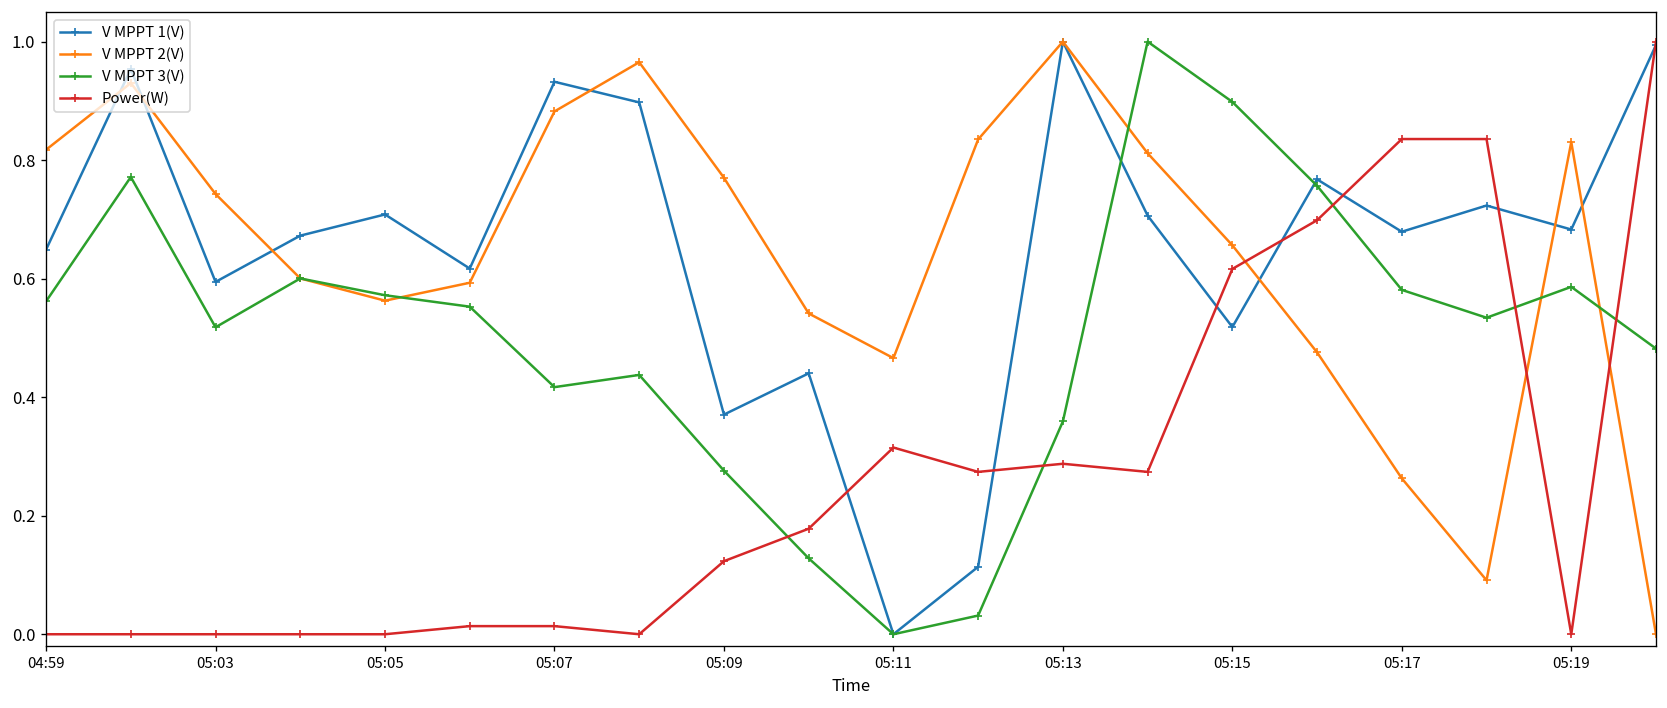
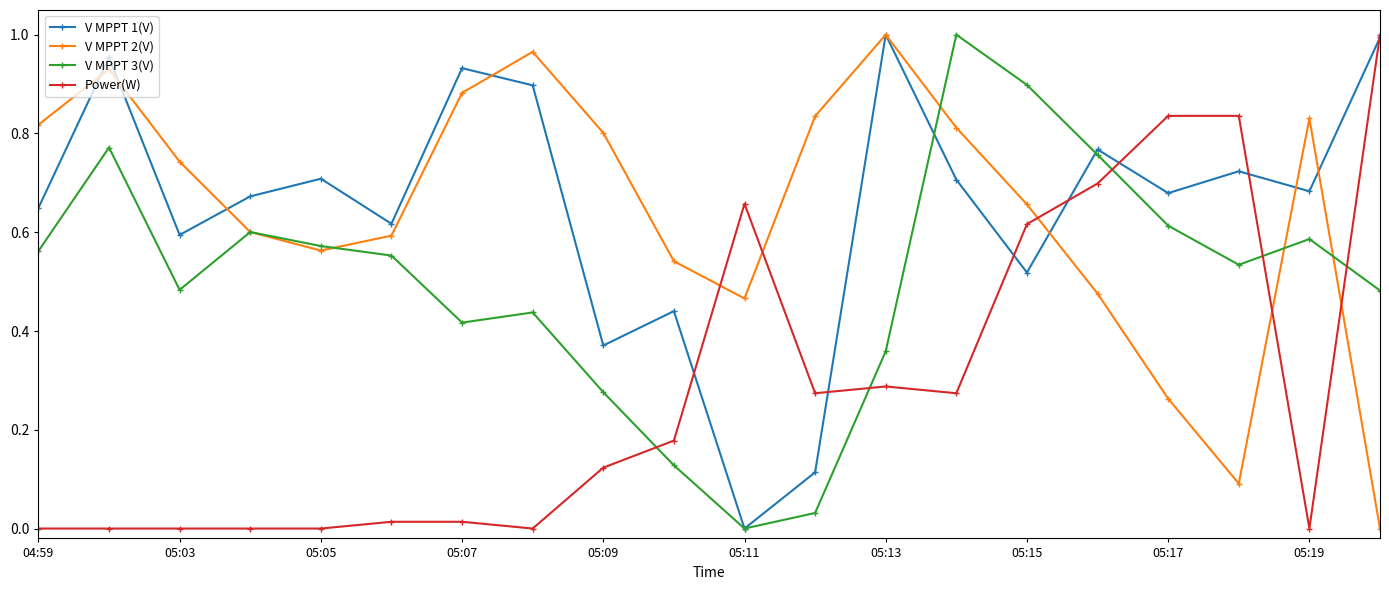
  {
    "V MPPT 1(V)": {
      "04:59": 0.65,
      "05:03": 0.59,
      "05:05": 0.71,
      "05:07": 0.93,
      "05:09": 0.37,
      "05:15": 0.52,
      "05:17": 0.68,
      "05:19": 0.68
    },
    "V MPPT 2(V)": {
      "04:59": 0.82,
      "05:03": 0.74,
      "05:05": 0.56,
      "05:07": 0.88,
-     "05:09": 0.77,
+     "05:09": 0.80,
      "05:11": 0.47,
      "05:15": 0.66,
      "05:17": 0.26,
      "05:19": 0.83
    },
    "V MPPT 3(V)": {
      "04:59": 0.56,
-     "05:03": 0.52,
+     "05:03": 0.48,
      "05:05": 0.57,
      "05:07": 0.42,
      "05:09": 0.28,
      "05:13": 0.36,
      "05:15": 0.90,
-     "05:17": 0.58,
+     "05:17": 0.61,
      "05:19": 0.59
    },
    "Power(W)": {
      "04:59": 0.00,
      "05:03": 0.00,
      "05:05": 0.00,
      "05:07": 0.01,
      "05:09": 0.12,
-     "05:11": 0.32,
+     "05:11": 0.66,
      "05:13": 0.29,
      "05:15": 0.62,
      "05:17": 0.84,
      "05:19": 0.00
    }
  }
